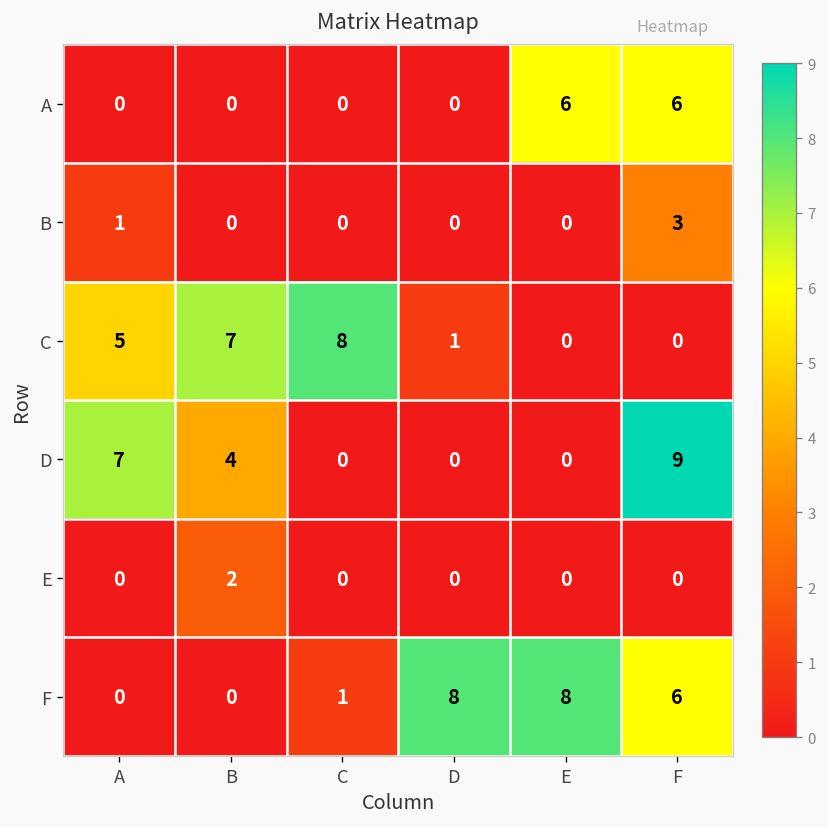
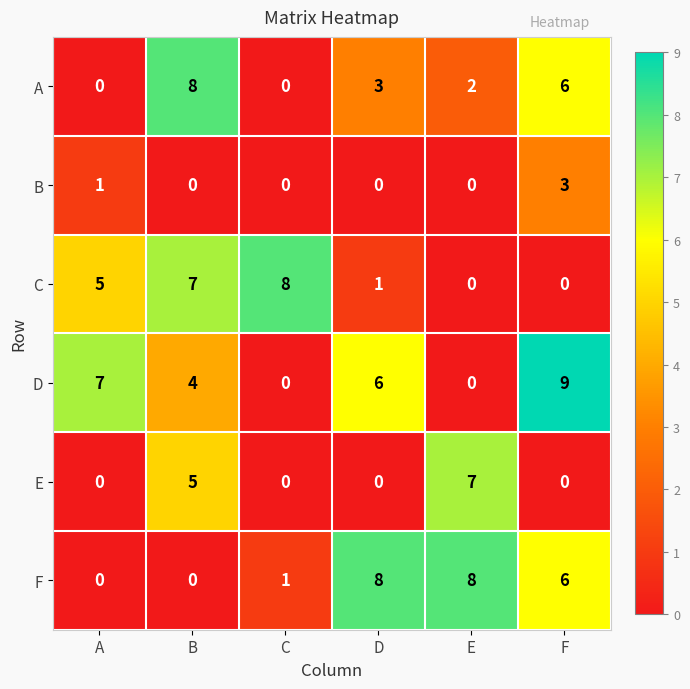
  {
    "A": {
      "A": 0,
-     "B": 0,
+     "B": 8,
      "C": 0,
-     "D": 0,
-     "E": 6,
+     "D": 3,
+     "E": 2,
      "F": 6
    },
    "B": {
      "A": 1,
      "B": 0,
      "C": 0,
      "D": 0,
      "E": 0,
      "F": 3
    },
    "C": {
      "A": 5,
      "B": 7,
      "C": 8,
      "D": 1,
      "E": 0,
      "F": 0
    },
    "D": {
      "A": 7,
      "B": 4,
      "C": 0,
-     "D": 0,
+     "D": 6,
      "E": 0,
      "F": 9
    },
    "E": {
      "A": 0,
-     "B": 2,
+     "B": 5,
      "C": 0,
      "D": 0,
-     "E": 0,
+     "E": 7,
      "F": 0
    },
    "F": {
      "A": 0,
      "B": 0,
      "C": 1,
      "D": 8,
      "E": 8,
      "F": 6
    }
  }
